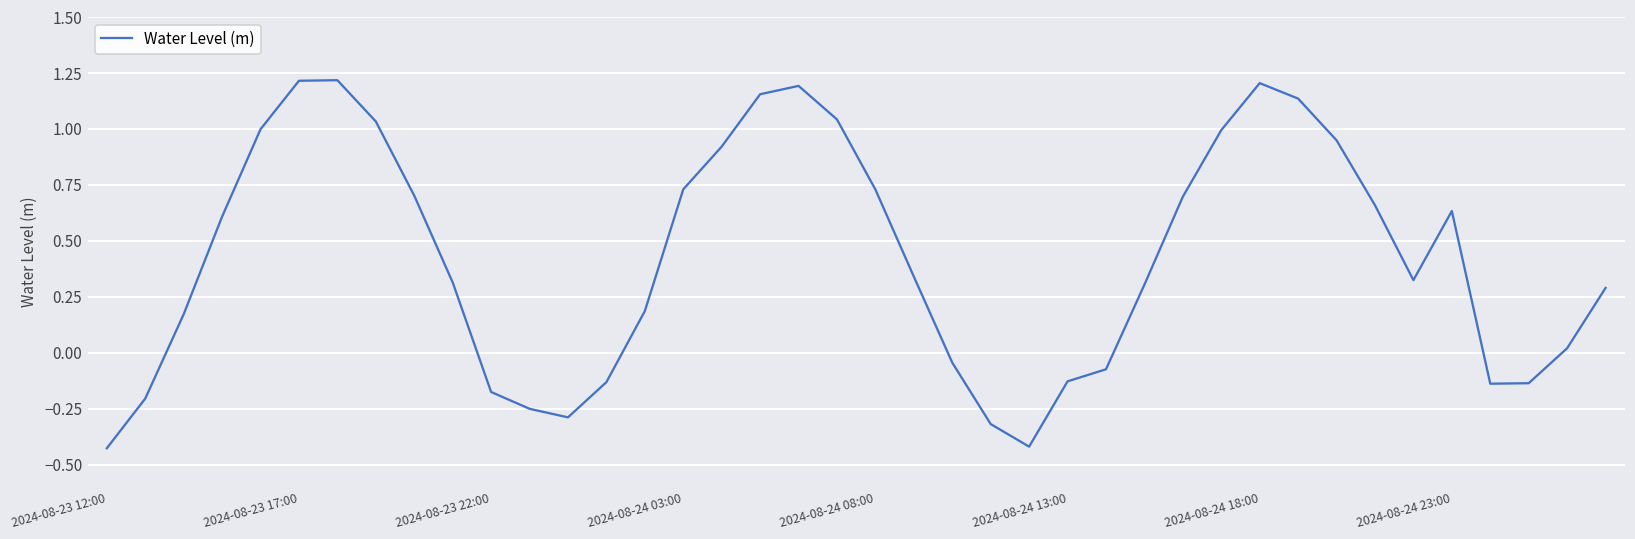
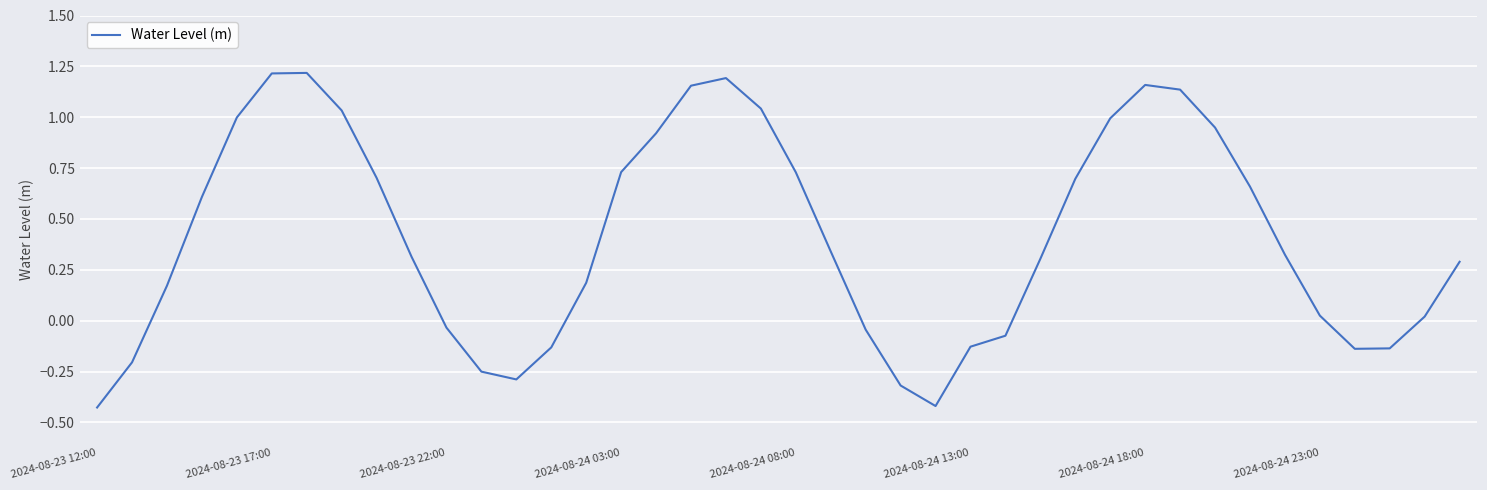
  {
    "2024-08-23 12:00": -0.43,
    "2024-08-23 17:00": 1.22,
-   "2024-08-23 22:00": -0.18,
+   "2024-08-23 22:00": -0.03,
    "2024-08-24 03:00": 0.73,
    "2024-08-24 08:00": 0.73,
    "2024-08-24 13:00": -0.13,
-   "2024-08-24 18:00": 1.20,
-   "2024-08-24 23:00": 0.63
+   "2024-08-24 18:00": 1.16,
+   "2024-08-24 23:00": 0.03
  }
